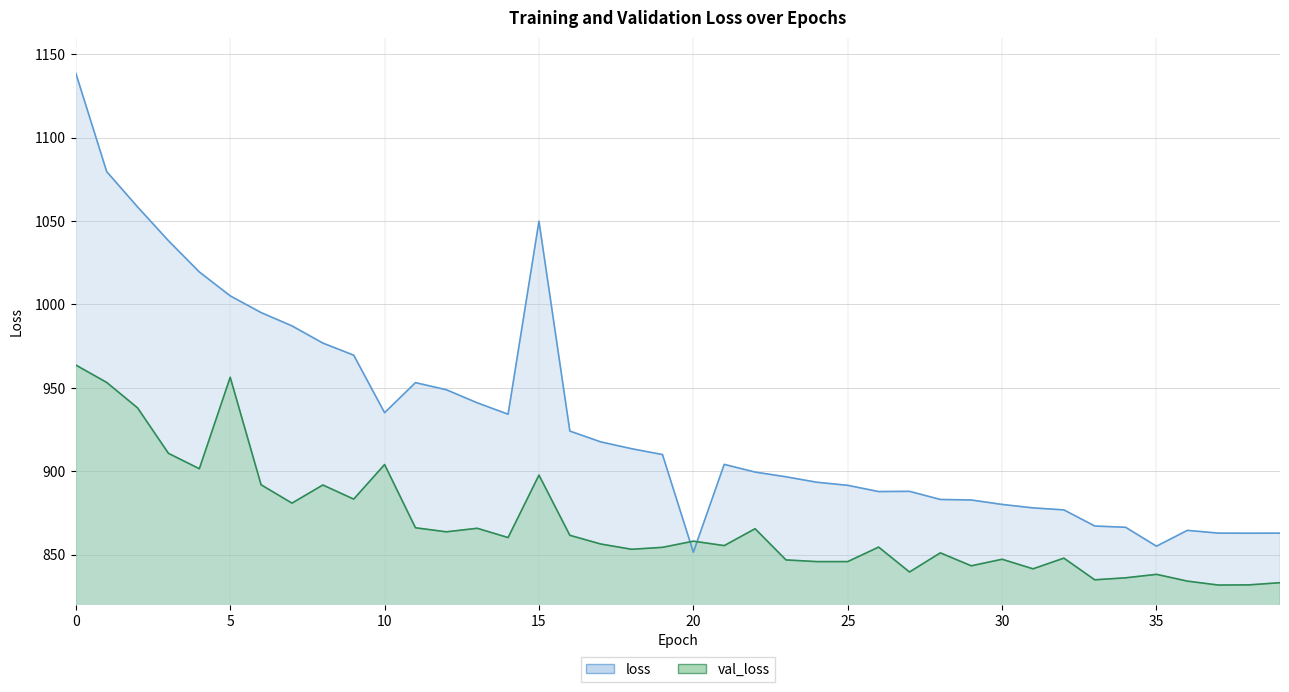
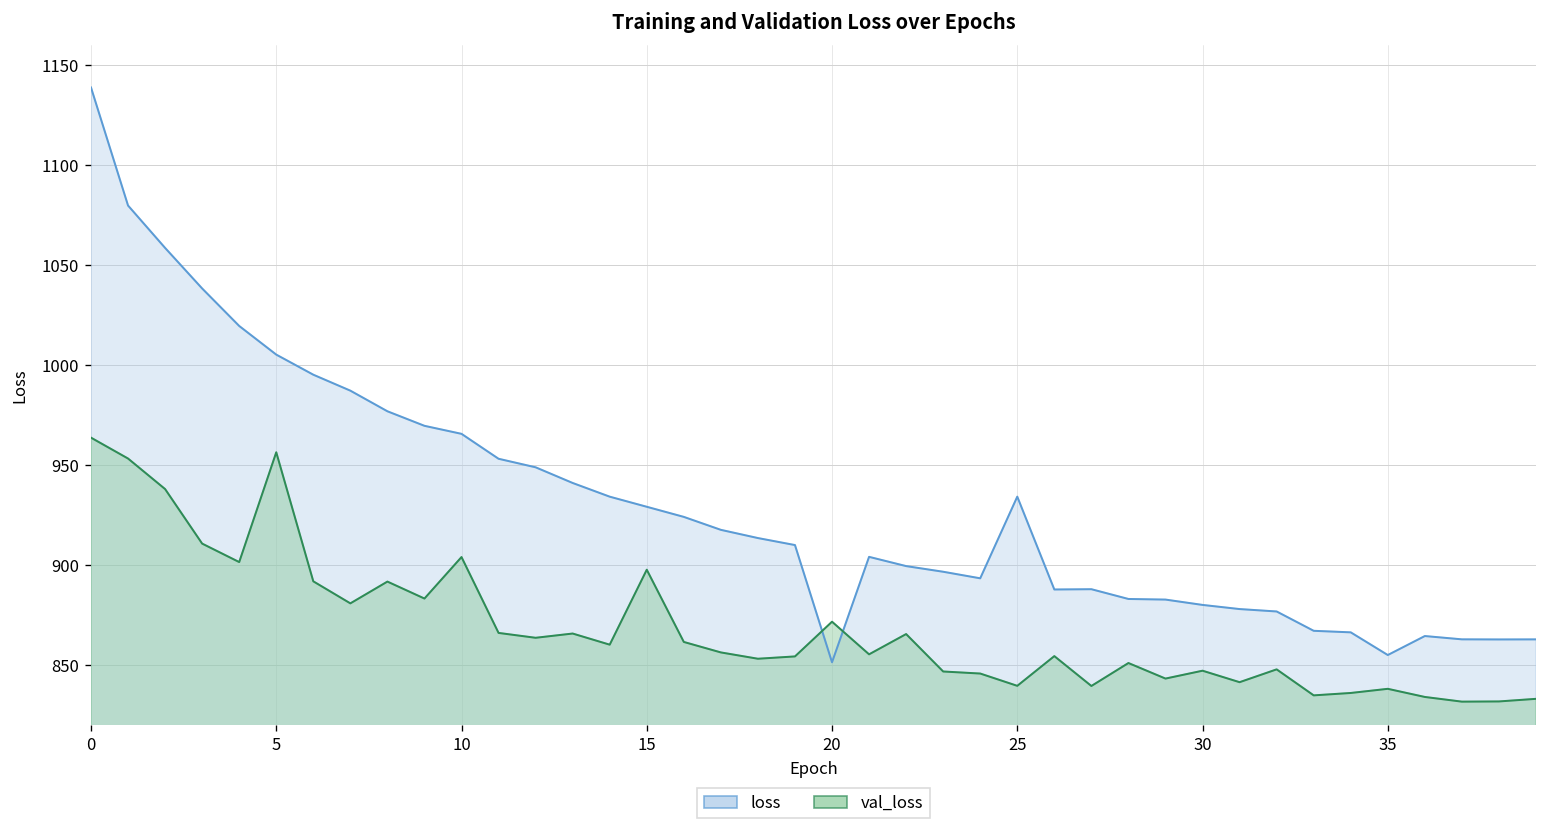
  {
    "loss": {
      "0": 1139,
      "5": 1005,
-     "10": 935,
-     "15": 1050,
+     "10": 966,
+     "15": 929,
      "20": 851,
-     "25": 892,
+     "25": 934,
      "30": 880,
      "35": 855
    },
    "val_loss": {
      "0": 964,
      "5": 956,
      "10": 904,
      "15": 898,
-     "20": 858,
-     "25": 846,
+     "20": 872,
+     "25": 840,
      "30": 847,
      "35": 838
    }
  }
